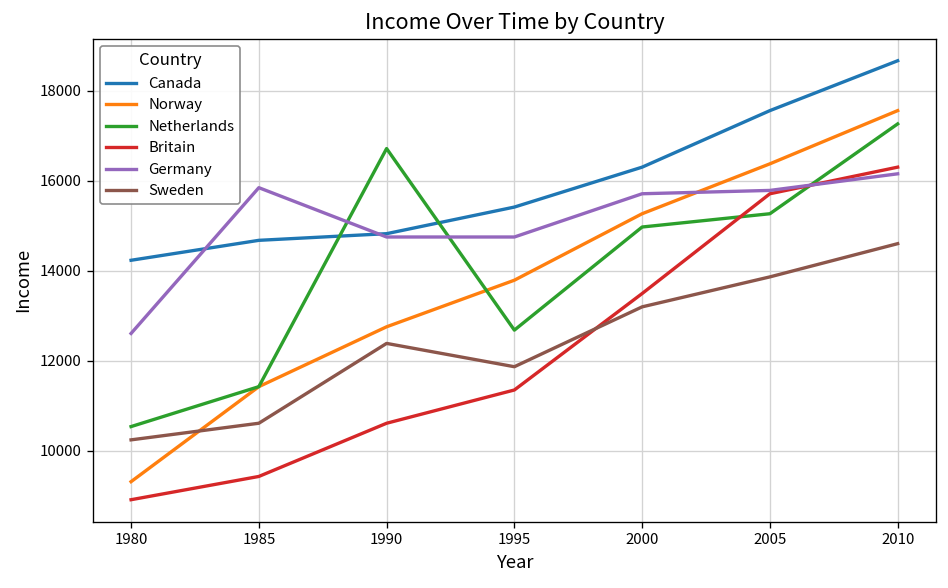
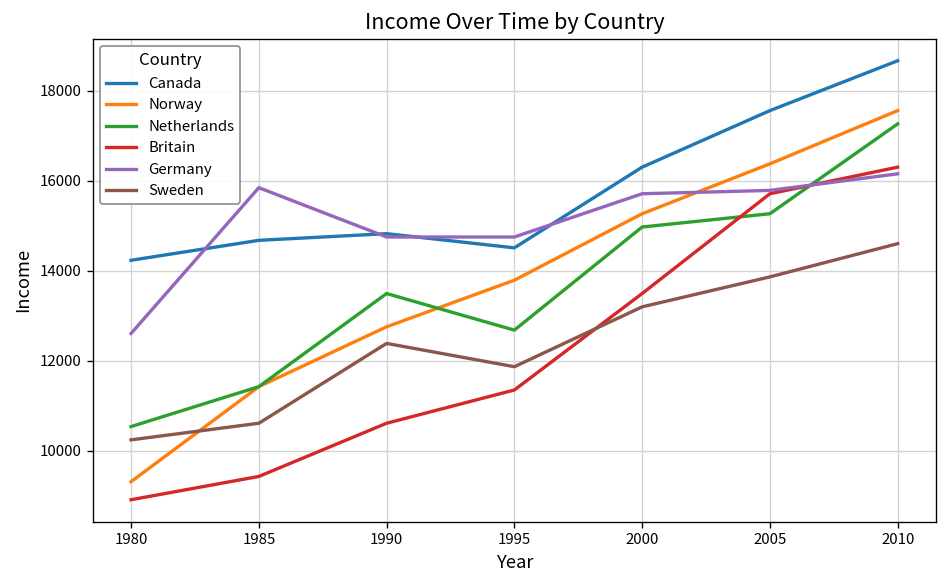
  {
    "Canada": {
      "1980": 14200,
      "1985": 14700,
      "1990": 14800,
-     "1995": 15400,
+     "1995": 14500,
      "2000": 16300,
      "2005": 17600,
      "2010": 18700
    },
    "Norway": {
      "1980": 9300,
      "1990": 12800,
      "1995": 13800,
      "2000": 15300,
      "2005": 16400,
      "2010": 17600
    },
    "Netherlands": {
      "1980": 10500,
-     "1990": 16700,
+     "1990": 13500,
      "1995": 12700,
      "2000": 15000,
      "2005": 15300,
      "2010": 17300
    },
    "Britain": {
      "1980": 8900,
      "1985": 9400,
      "1990": 10600,
      "1995": 11400,
      "2000": 13500,
      "2005": 15700,
      "2010": 16300
    },
    "Germany": {
      "1980": 12600,
      "1985": 15800,
      "1990": 14800,
      "1995": 14800,
      "2000": 15700,
      "2005": 15800,
      "2010": 16200
    },
    "Sweden": {
      "1980": 10200,
      "1985": 10600,
      "1990": 12400,
      "1995": 11900,
      "2000": 13200,
      "2005": 13900,
      "2010": 14600
    }
  }
